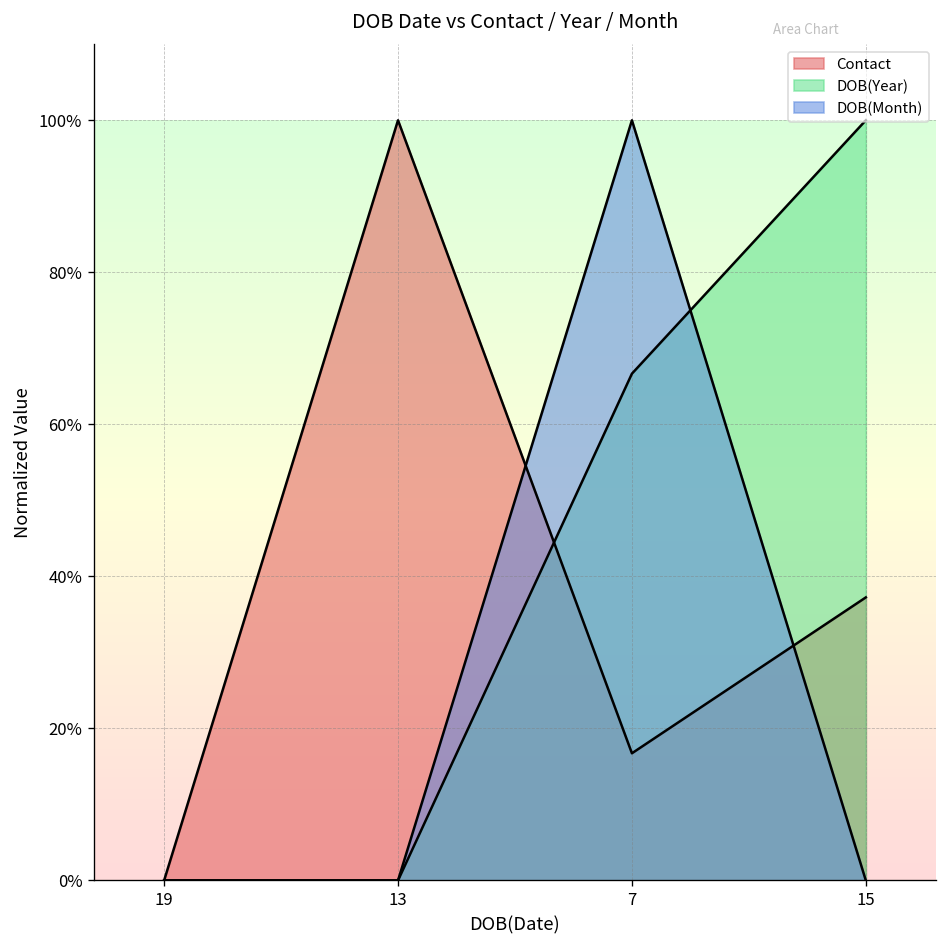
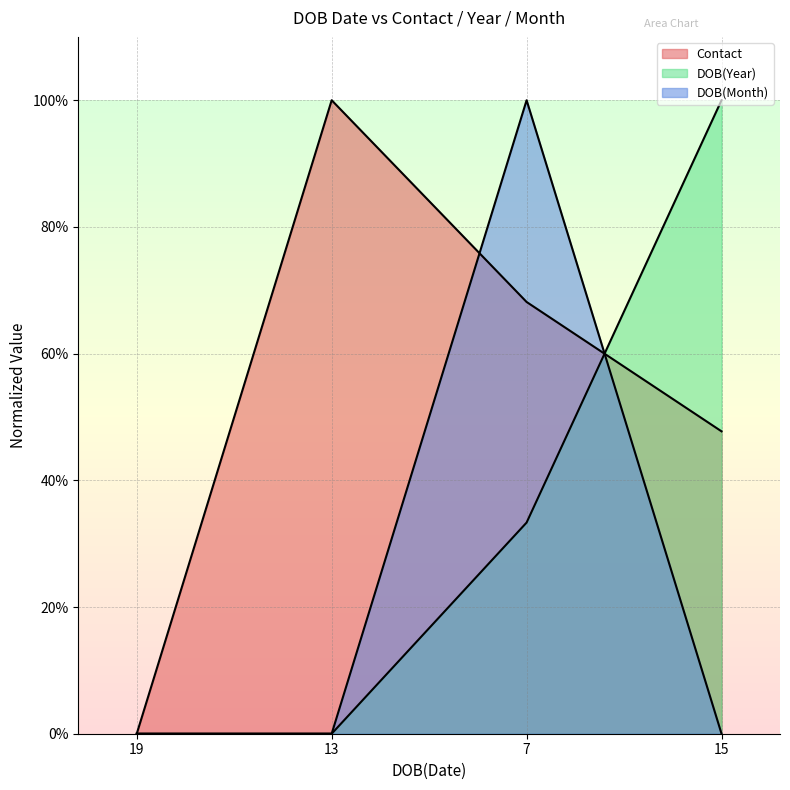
  {
    "Contact": {
      "13": "100%",
-     "7": "17%",
-     "15": "37%"
+     "7": "68%",
+     "15": "48%"
    },
    "DOB(Year)": {
-     "7": "67%"
+     "7": "33%"
    },
    "DOB(Month)": {
      "7": "100%",
      "15": "0%"
    }
  }
